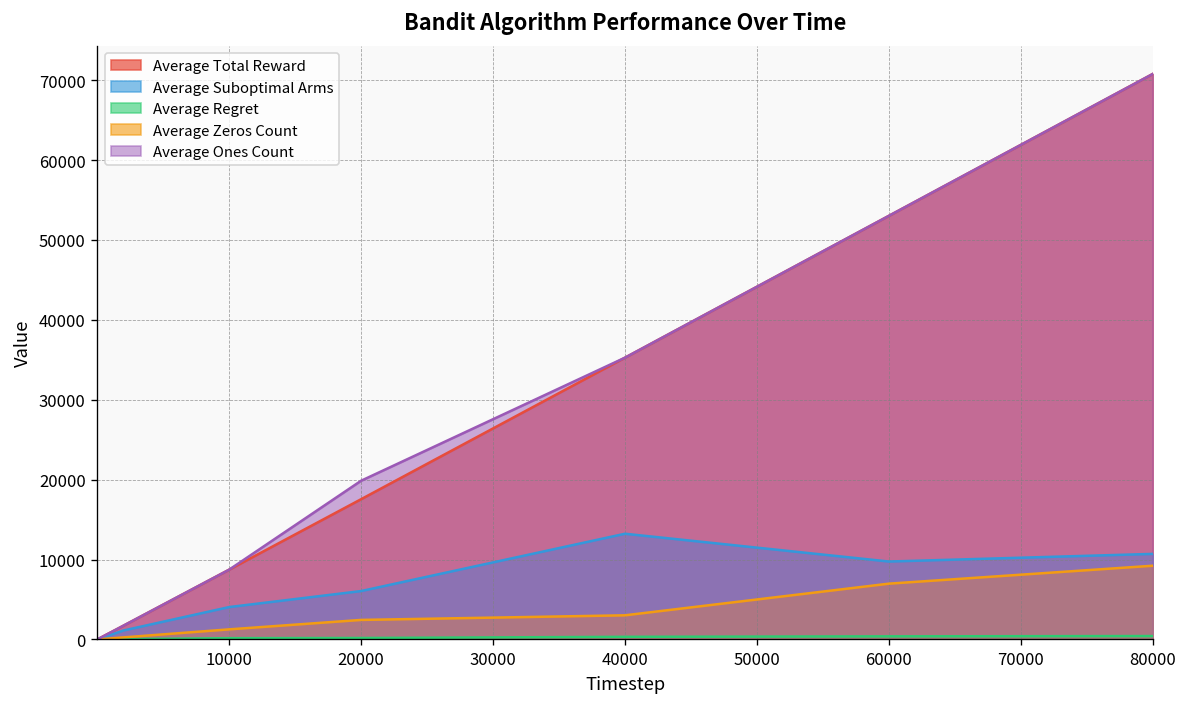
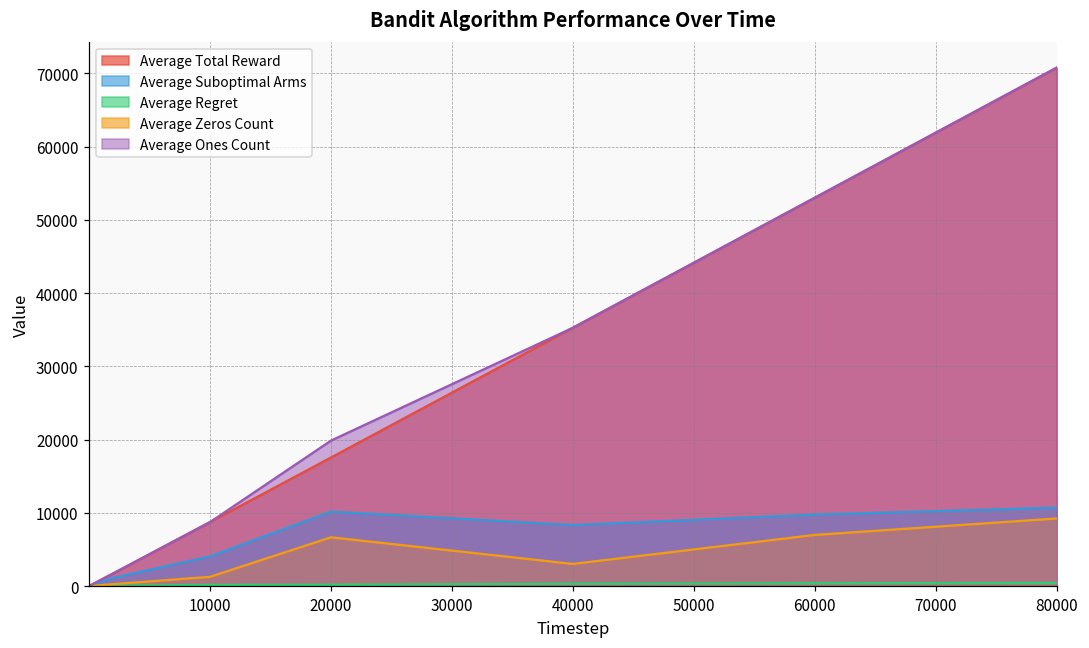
  {
    "Average Total Reward": {
      "20000": 18000
    },
    "Average Suboptimal Arms": {
      "10000": 4000,
-     "20000": 6000,
-     "40000": 13000,
+     "20000": 10000,
+     "40000": 8000,
      "60000": 10000,
      "80000": 11000
    },
    "Average Regret": {
      "10000": 0,
      "20000": 0,
      "40000": 0,
      "60000": 0,
      "80000": 0
    },
    "Average Zeros Count": {
      "10000": 1000,
-     "20000": 2000,
+     "20000": 7000,
      "40000": 3000,
      "60000": 7000,
      "80000": 9000
    },
    "Average Ones Count": {
      "20000": 20000
    }
  }
